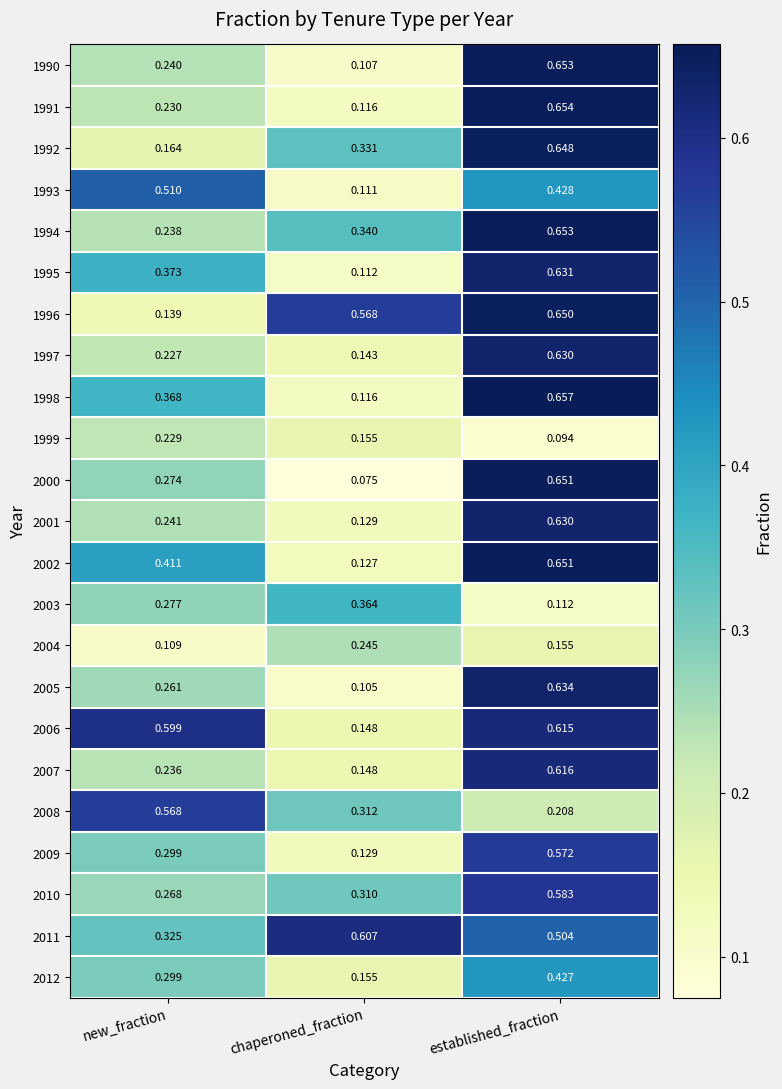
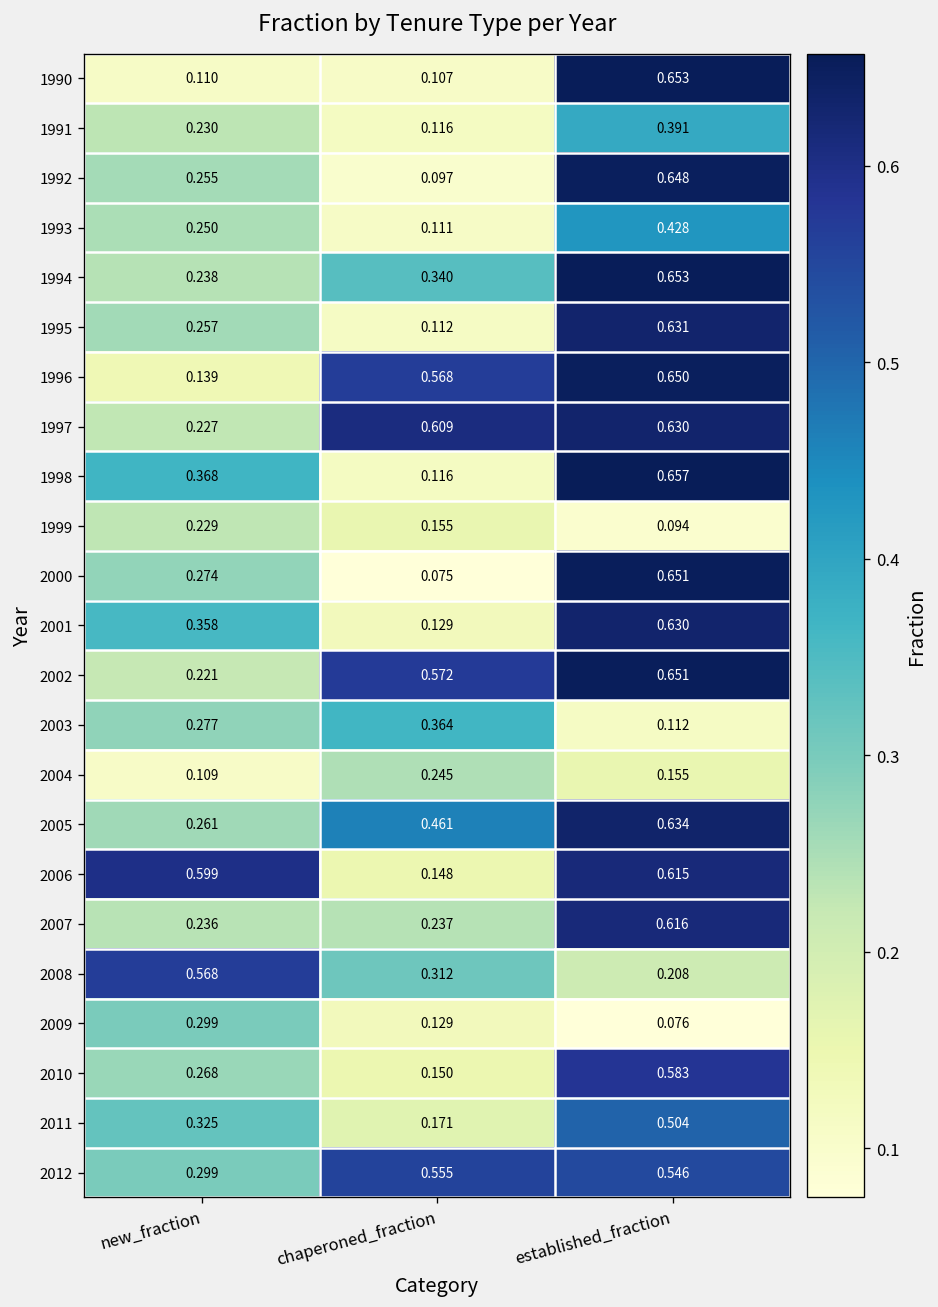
  {
    "1990": {
-     "new_fraction": 0.240,
+     "new_fraction": 0.110,
      "chaperoned_fraction": 0.107,
      "established_fraction": 0.653
    },
    "1991": {
      "new_fraction": 0.230,
      "chaperoned_fraction": 0.116,
-     "established_fraction": 0.654
+     "established_fraction": 0.391
    },
    "1992": {
-     "new_fraction": 0.164,
-     "chaperoned_fraction": 0.331,
+     "new_fraction": 0.255,
+     "chaperoned_fraction": 0.097,
      "established_fraction": 0.648
    },
    "1993": {
-     "new_fraction": 0.510,
+     "new_fraction": 0.250,
      "chaperoned_fraction": 0.111,
      "established_fraction": 0.428
    },
    "1994": {
      "new_fraction": 0.238,
      "chaperoned_fraction": 0.340,
      "established_fraction": 0.653
    },
    "1995": {
-     "new_fraction": 0.373,
+     "new_fraction": 0.257,
      "chaperoned_fraction": 0.112,
      "established_fraction": 0.631
    },
    "1996": {
      "new_fraction": 0.139,
      "chaperoned_fraction": 0.568,
      "established_fraction": 0.650
    },
    "1997": {
      "new_fraction": 0.227,
-     "chaperoned_fraction": 0.143,
+     "chaperoned_fraction": 0.609,
      "established_fraction": 0.630
    },
    "1998": {
      "new_fraction": 0.368,
      "chaperoned_fraction": 0.116,
      "established_fraction": 0.657
    },
    "1999": {
      "new_fraction": 0.229,
      "chaperoned_fraction": 0.155,
      "established_fraction": 0.094
    },
    "2000": {
      "new_fraction": 0.274,
      "chaperoned_fraction": 0.075,
      "established_fraction": 0.651
    },
    "2001": {
-     "new_fraction": 0.241,
+     "new_fraction": 0.358,
      "chaperoned_fraction": 0.129,
      "established_fraction": 0.630
    },
    "2002": {
-     "new_fraction": 0.411,
-     "chaperoned_fraction": 0.127,
+     "new_fraction": 0.221,
+     "chaperoned_fraction": 0.572,
      "established_fraction": 0.651
    },
    "2003": {
      "new_fraction": 0.277,
      "chaperoned_fraction": 0.364,
      "established_fraction": 0.112
    },
    "2004": {
      "new_fraction": 0.109,
      "chaperoned_fraction": 0.245,
      "established_fraction": 0.155
    },
    "2005": {
      "new_fraction": 0.261,
-     "chaperoned_fraction": 0.105,
+     "chaperoned_fraction": 0.461,
      "established_fraction": 0.634
    },
    "2006": {
      "new_fraction": 0.599,
      "chaperoned_fraction": 0.148,
      "established_fraction": 0.615
    },
    "2007": {
      "new_fraction": 0.236,
-     "chaperoned_fraction": 0.148,
+     "chaperoned_fraction": 0.237,
      "established_fraction": 0.616
    },
    "2008": {
      "new_fraction": 0.568,
      "chaperoned_fraction": 0.312,
      "established_fraction": 0.208
    },
    "2009": {
      "new_fraction": 0.299,
      "chaperoned_fraction": 0.129,
-     "established_fraction": 0.572
+     "established_fraction": 0.076
    },
    "2010": {
      "new_fraction": 0.268,
-     "chaperoned_fraction": 0.310,
+     "chaperoned_fraction": 0.150,
      "established_fraction": 0.583
    },
    "2011": {
      "new_fraction": 0.325,
-     "chaperoned_fraction": 0.607,
+     "chaperoned_fraction": 0.171,
      "established_fraction": 0.504
    },
    "2012": {
      "new_fraction": 0.299,
-     "chaperoned_fraction": 0.155,
-     "established_fraction": 0.427
+     "chaperoned_fraction": 0.555,
+     "established_fraction": 0.546
    }
  }
